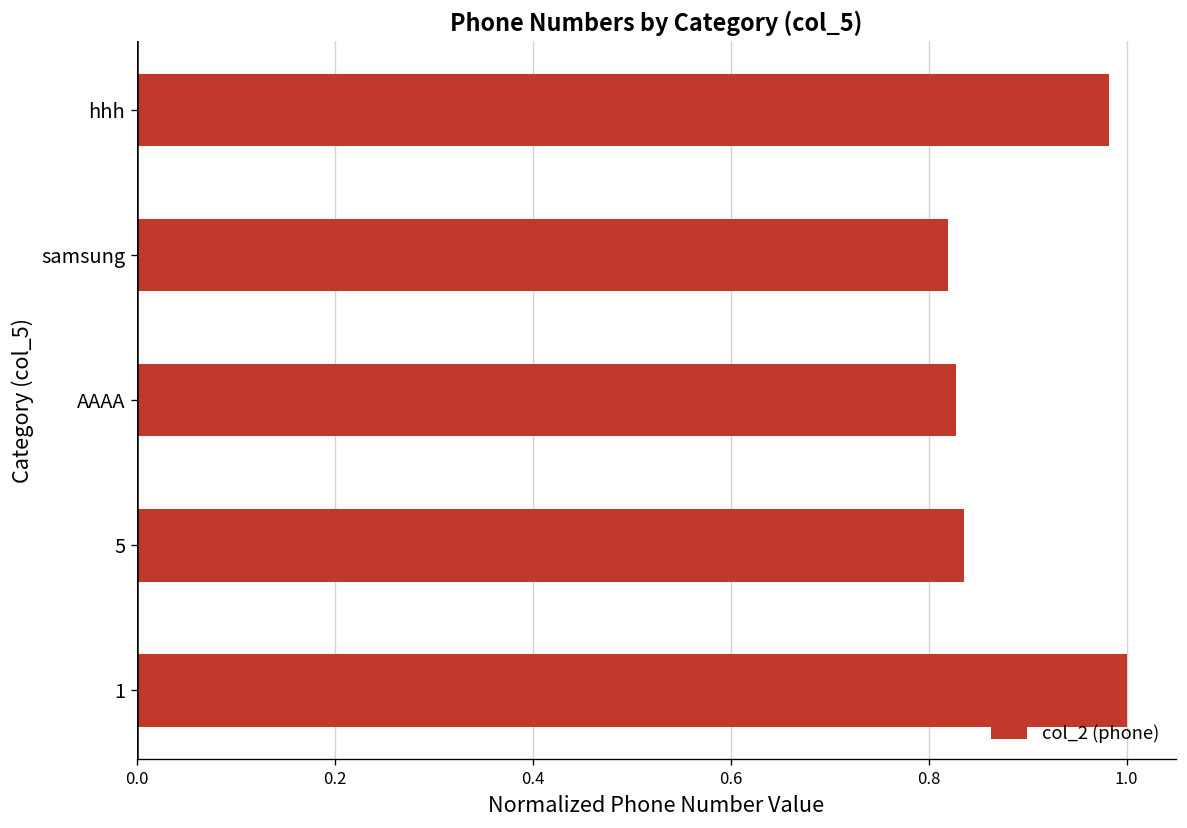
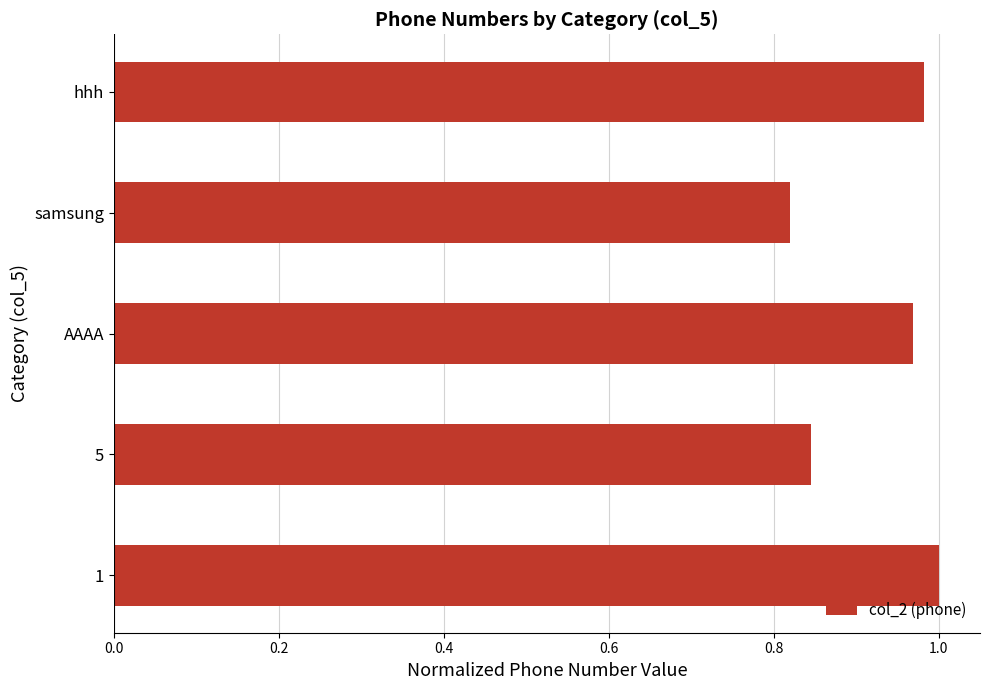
  {
    "hhh": 0.98,
    "samsung": 0.82,
-   "AAAA": 0.83,
-   "5": 0.84,
+   "AAAA": 0.97,
+   "5": 0.85,
    "1": 1.00
  }
